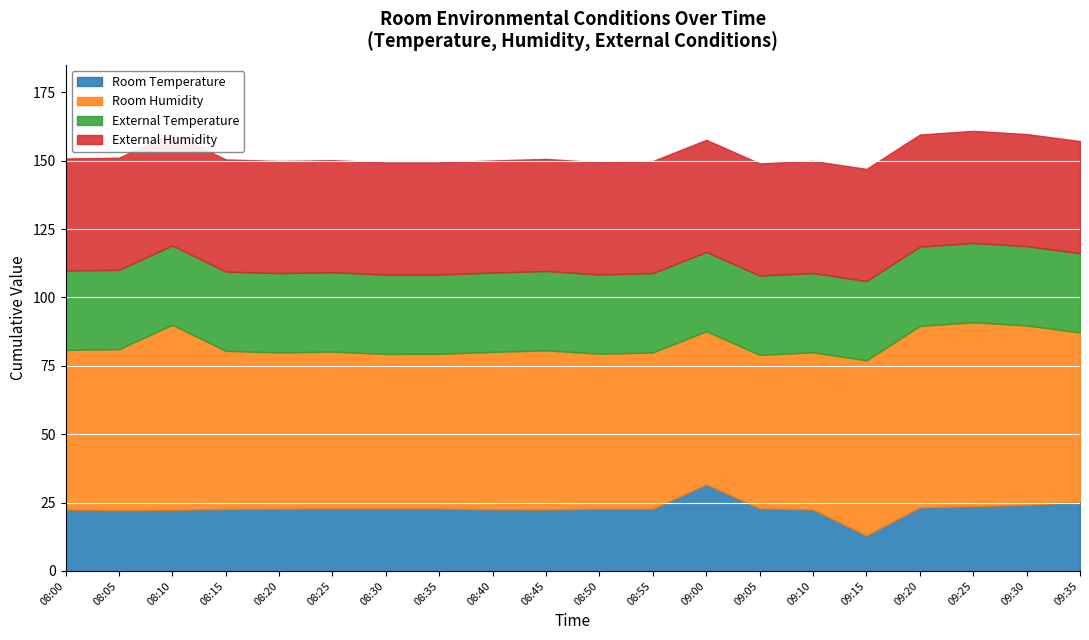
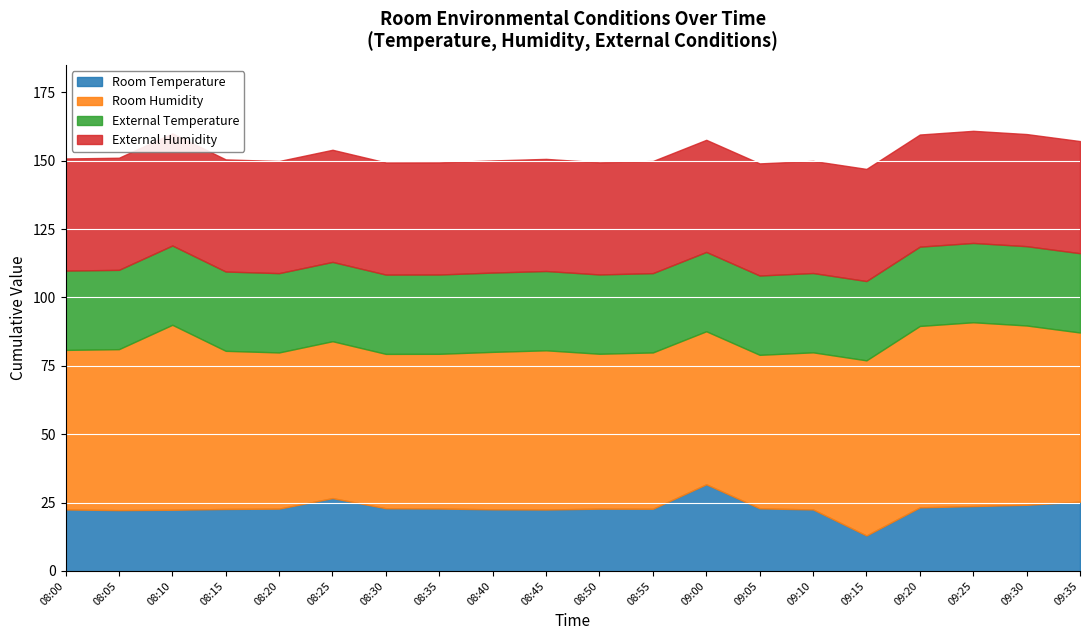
  {
    "Room Temperature": {
      "08:00": 22,
      "08:05": 22,
      "08:10": 22,
      "08:15": 23,
      "08:20": 23,
-     "08:25": 23,
+     "08:25": 27,
      "08:30": 23,
      "08:35": 23,
      "08:40": 23,
      "08:45": 22,
      "08:50": 23,
      "08:55": 23,
      "09:00": 32,
      "09:05": 23,
      "09:10": 22,
      "09:15": 13,
      "09:20": 23,
      "09:25": 24,
      "09:30": 24,
      "09:35": 25
    },
    "Room Humidity": {
      "08:00": 58,
      "08:05": 59,
      "08:10": 68,
      "08:15": 58,
      "08:20": 57,
      "08:25": 57,
      "08:30": 56,
      "08:35": 57,
      "08:40": 58,
      "08:45": 58,
      "08:50": 57,
      "08:55": 57,
      "09:00": 56,
      "09:05": 56,
      "09:10": 57,
      "09:15": 64,
      "09:20": 66,
      "09:25": 67,
      "09:30": 66,
      "09:35": 62
    },
    "External Temperature": {
      "08:00": 29,
      "08:05": 29,
      "08:10": 29,
      "08:15": 29,
      "08:20": 29,
      "08:25": 29,
      "08:30": 29,
      "08:35": 29,
      "08:40": 29,
      "08:45": 29,
      "08:50": 29,
      "08:55": 29,
      "09:00": 29,
      "09:05": 29,
      "09:10": 29,
      "09:15": 29,
      "09:20": 29,
      "09:25": 29,
      "09:30": 29,
      "09:35": 29
    },
    "External Humidity": {
      "08:00": 41,
      "08:05": 41,
      "08:15": 41,
      "08:20": 41,
      "08:25": 41,
      "08:30": 41,
      "08:35": 41,
      "08:40": 41,
      "08:45": 41,
      "08:50": 41,
      "08:55": 41,
      "09:00": 41,
      "09:05": 41,
      "09:10": 41,
      "09:15": 41,
      "09:20": 41,
      "09:25": 41,
      "09:30": 41,
      "09:35": 41
    }
  }
